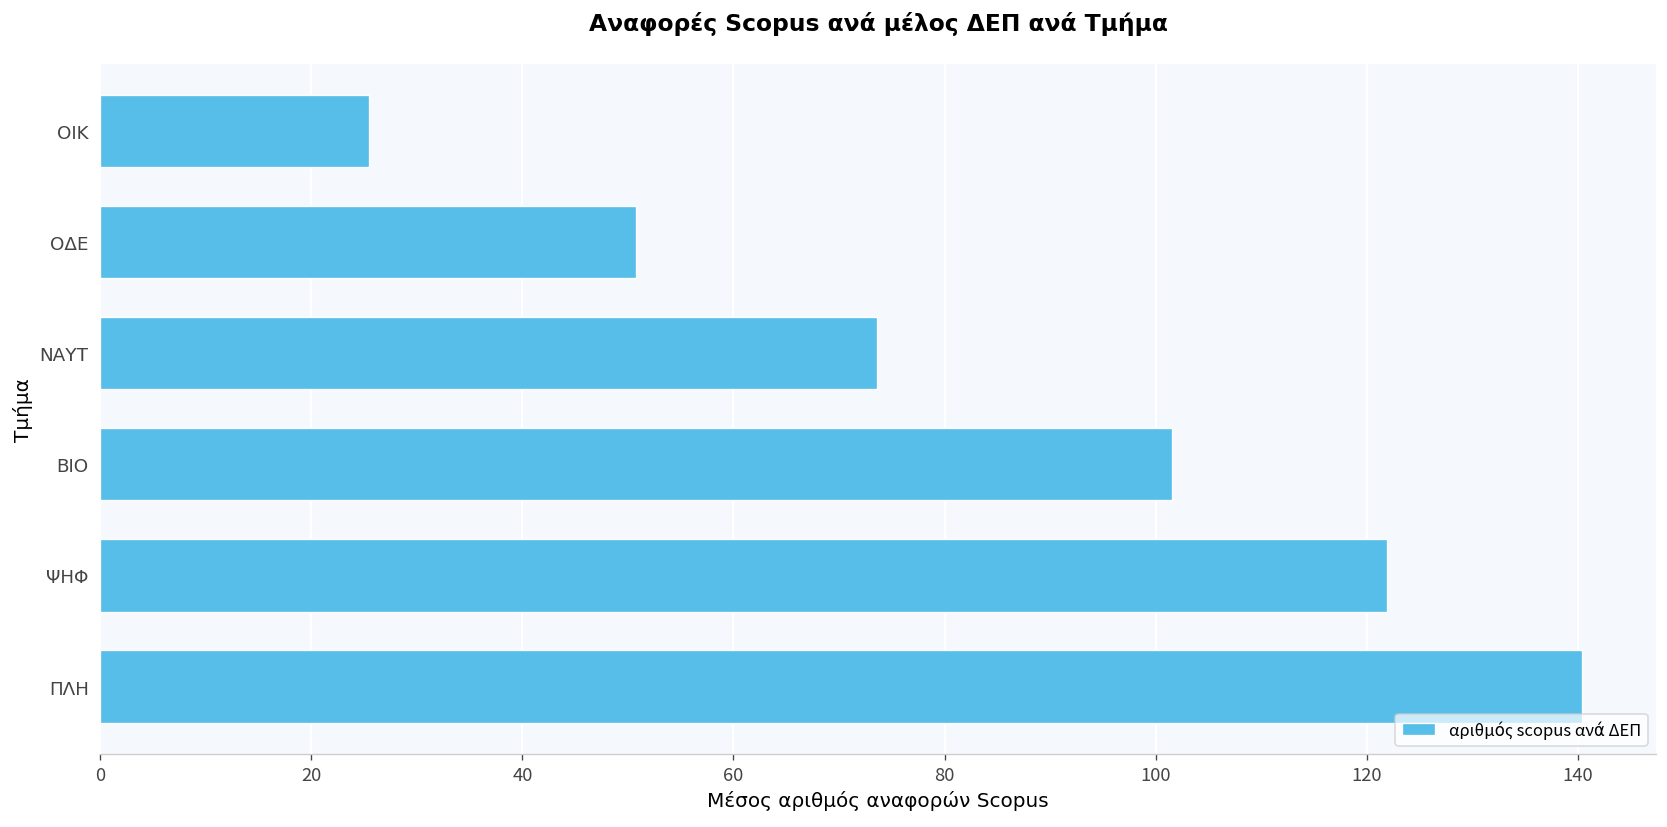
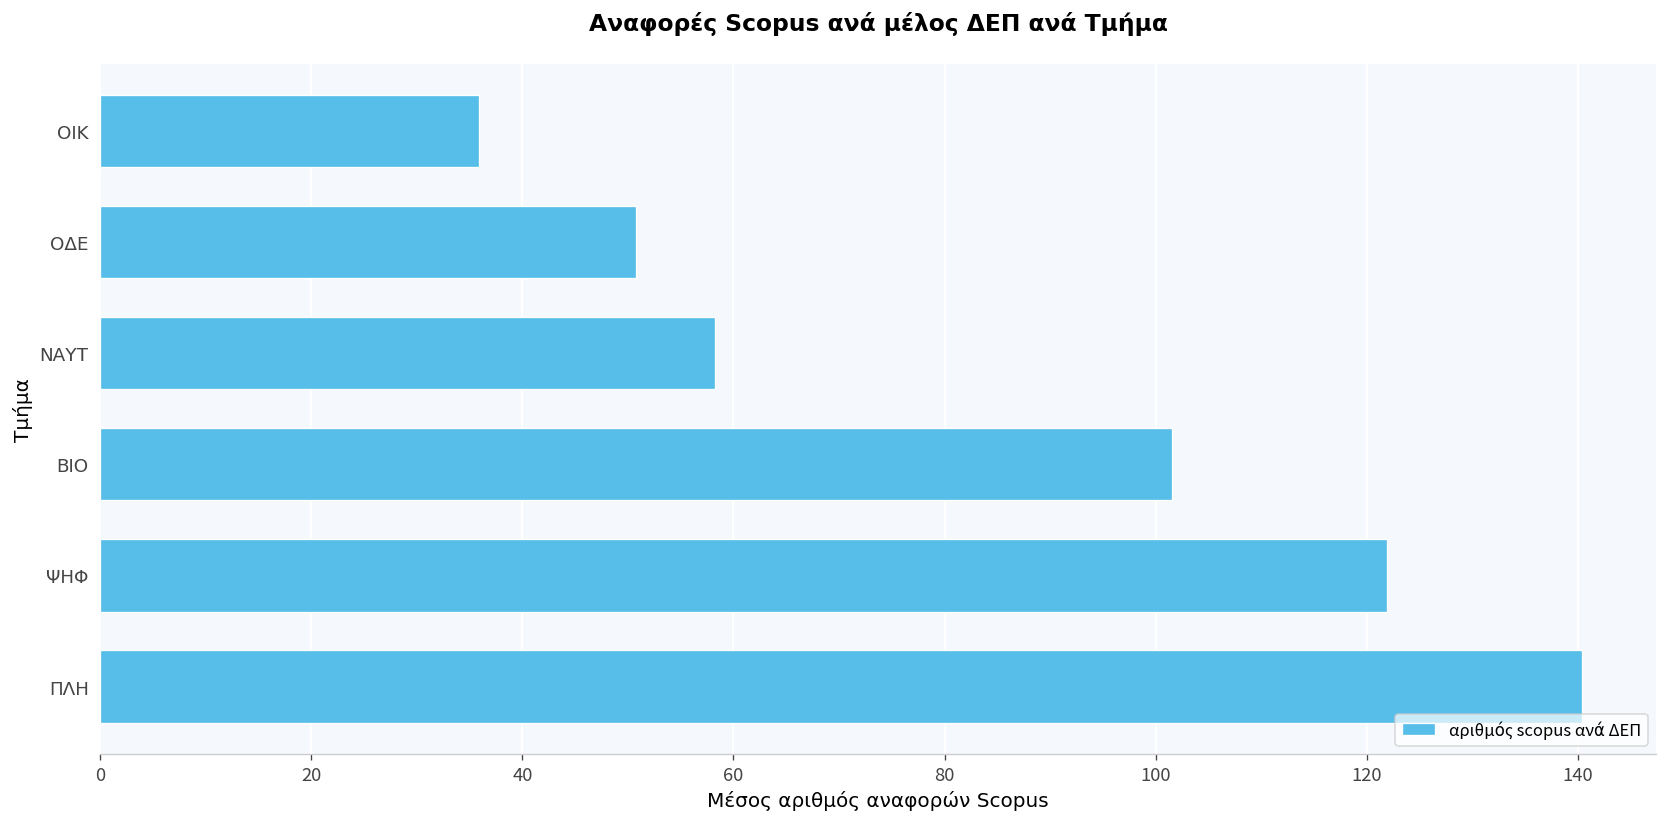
  {
-   "ΟΙΚ": 25,
+   "ΟΙΚ": 36,
    "ΟΔΕ": 51,
-   "ΝΑΥΤ": 74,
+   "ΝΑΥΤ": 58,
    "ΒΙΟ": 102,
    "ΨΗΦ": 122,
    "ΠΛΗ": 140
  }
